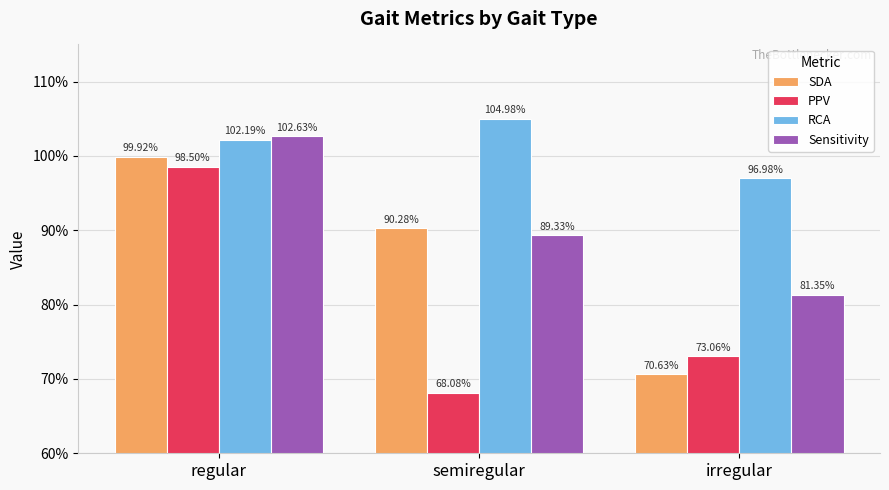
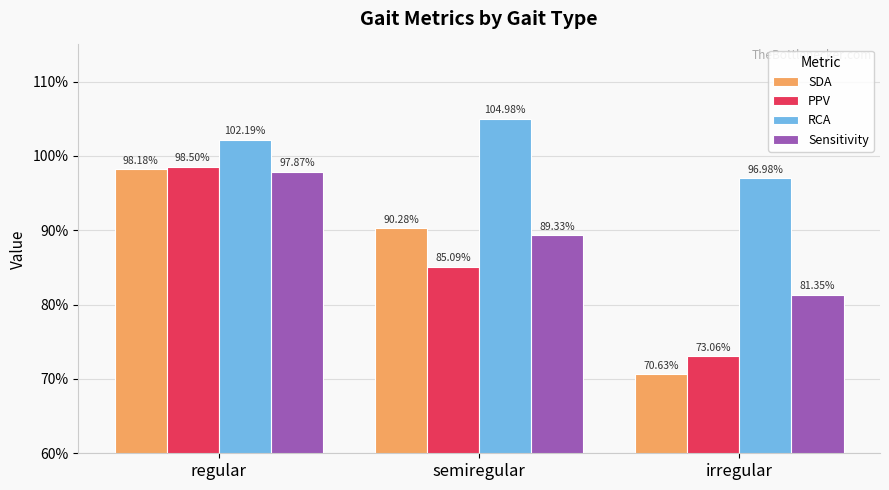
  {
    "SDA": {
-     "regular": "99.92%",
+     "regular": "98.18%",
      "semiregular": "90.28%",
      "irregular": "70.63%"
    },
    "PPV": {
      "regular": "98.50%",
-     "semiregular": "68.08%",
+     "semiregular": "85.09%",
      "irregular": "73.06%"
    },
    "RCA": {
      "regular": "102.19%",
      "semiregular": "104.98%",
      "irregular": "96.98%"
    },
    "Sensitivity": {
-     "regular": "102.63%",
+     "regular": "97.87%",
      "semiregular": "89.33%",
      "irregular": "81.35%"
    }
  }
